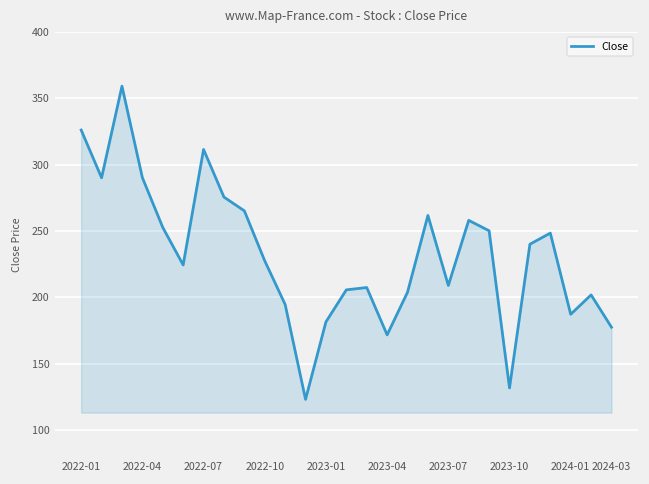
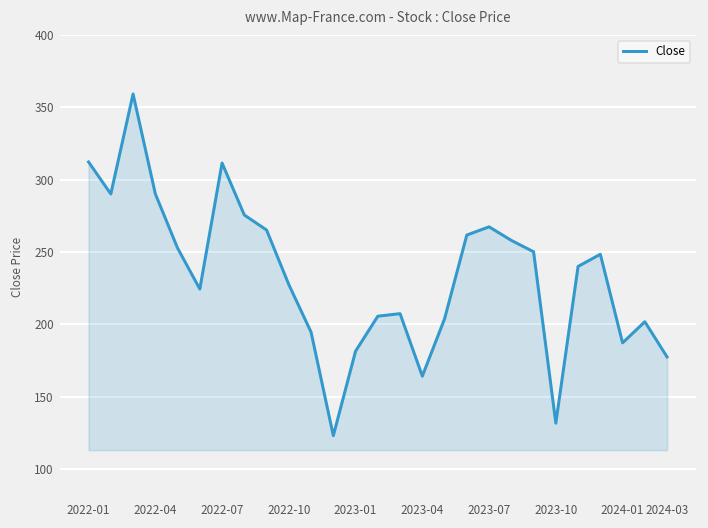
  {
-   "2022-01": 326,
+   "2022-01": 312,
    "2022-04": 290,
    "2022-07": 312,
    "2022-10": 228,
    "2023-01": 182,
-   "2023-04": 172,
-   "2023-07": 209,
+   "2023-04": 164,
+   "2023-07": 267,
    "2023-10": 132,
    "2024-01": 187,
    "2024-03": 178
  }
